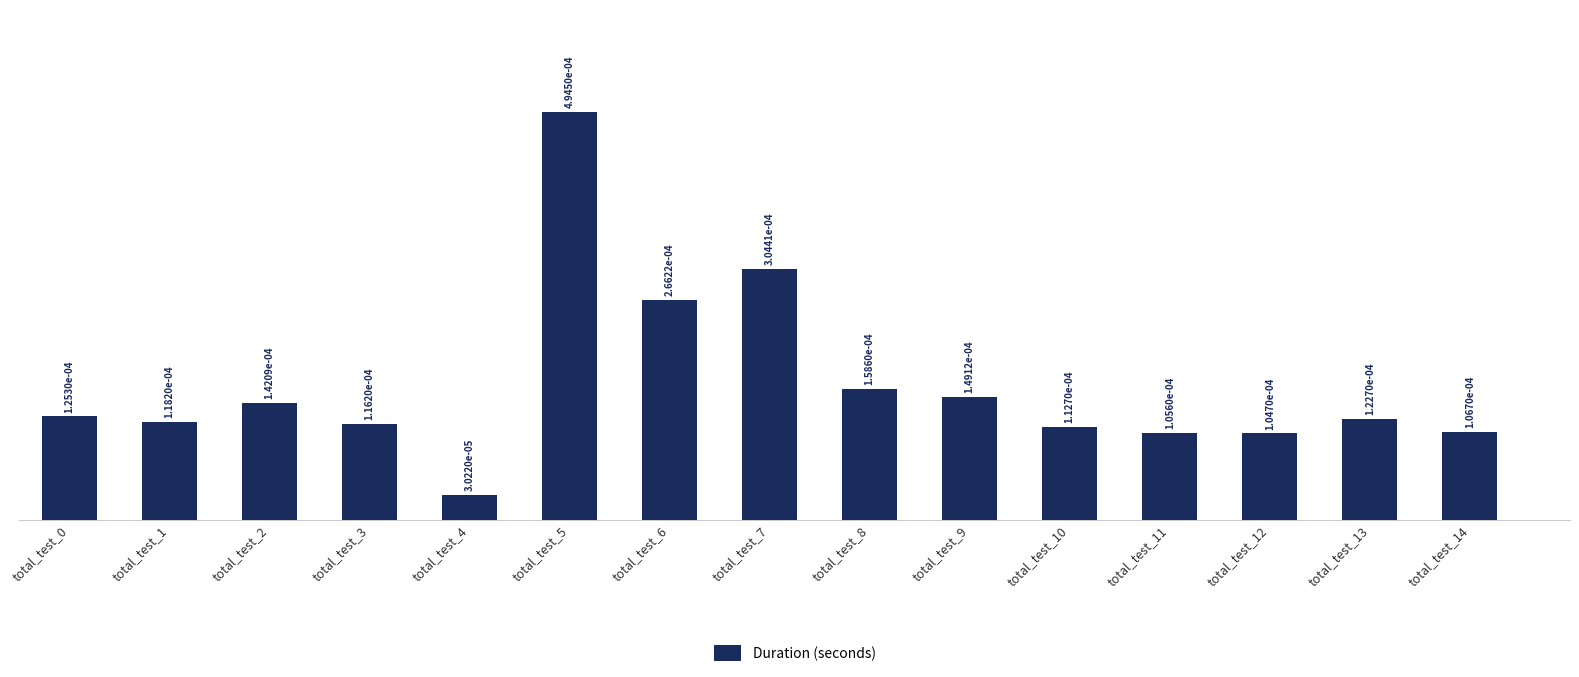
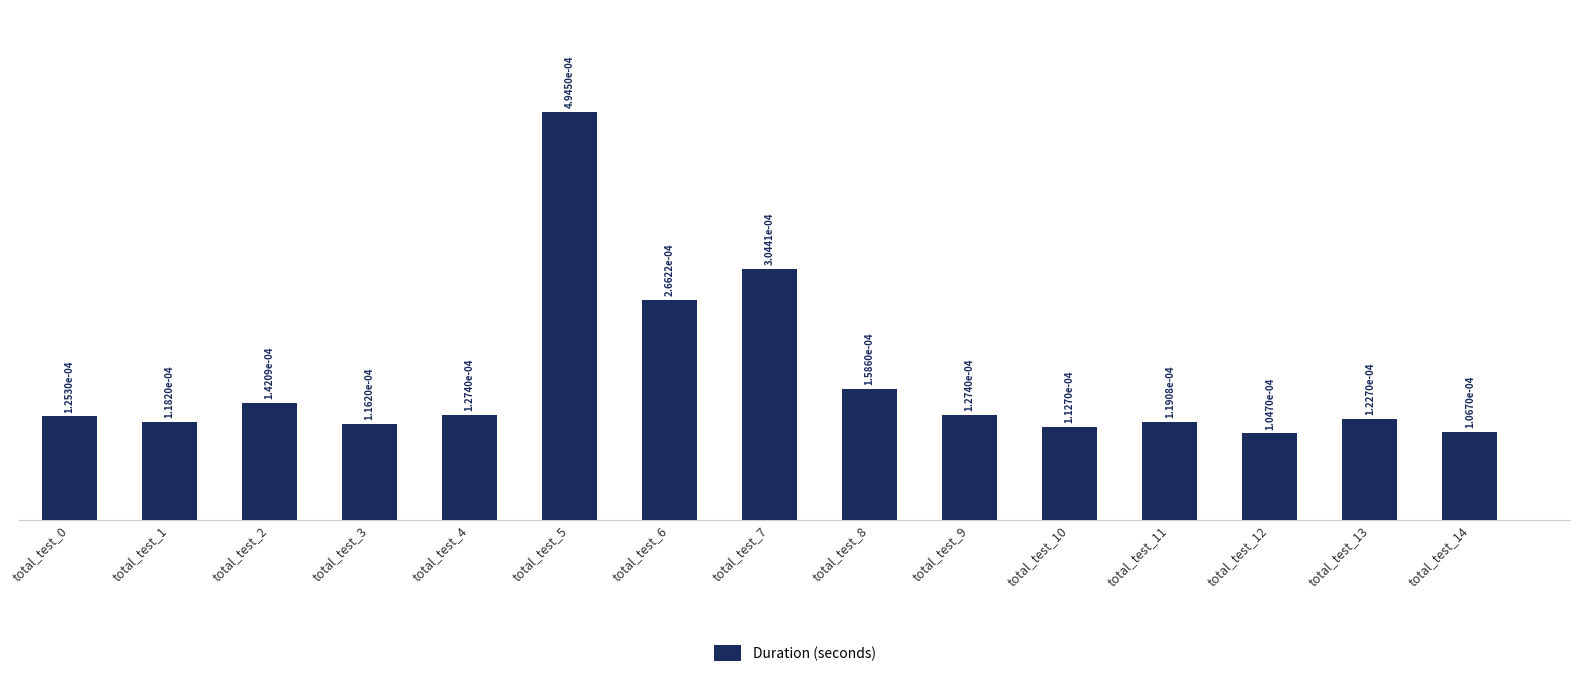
  {
    "total_test_0": "1.2530e-04",
    "total_test_1": "1.1820e-04",
    "total_test_2": "1.4209e-04",
    "total_test_3": "1.1620e-04",
-   "total_test_4": "3.0220e-05",
+   "total_test_4": "1.2740e-04",
    "total_test_5": "4.9450e-04",
    "total_test_6": "2.6622e-04",
    "total_test_7": "3.0441e-04",
    "total_test_8": "1.5860e-04",
-   "total_test_9": "1.4912e-04",
+   "total_test_9": "1.2740e-04",
    "total_test_10": "1.1270e-04",
-   "total_test_11": "1.0560e-04",
+   "total_test_11": "1.1908e-04",
    "total_test_12": "1.0470e-04",
    "total_test_13": "1.2270e-04",
    "total_test_14": "1.0670e-04"
  }
